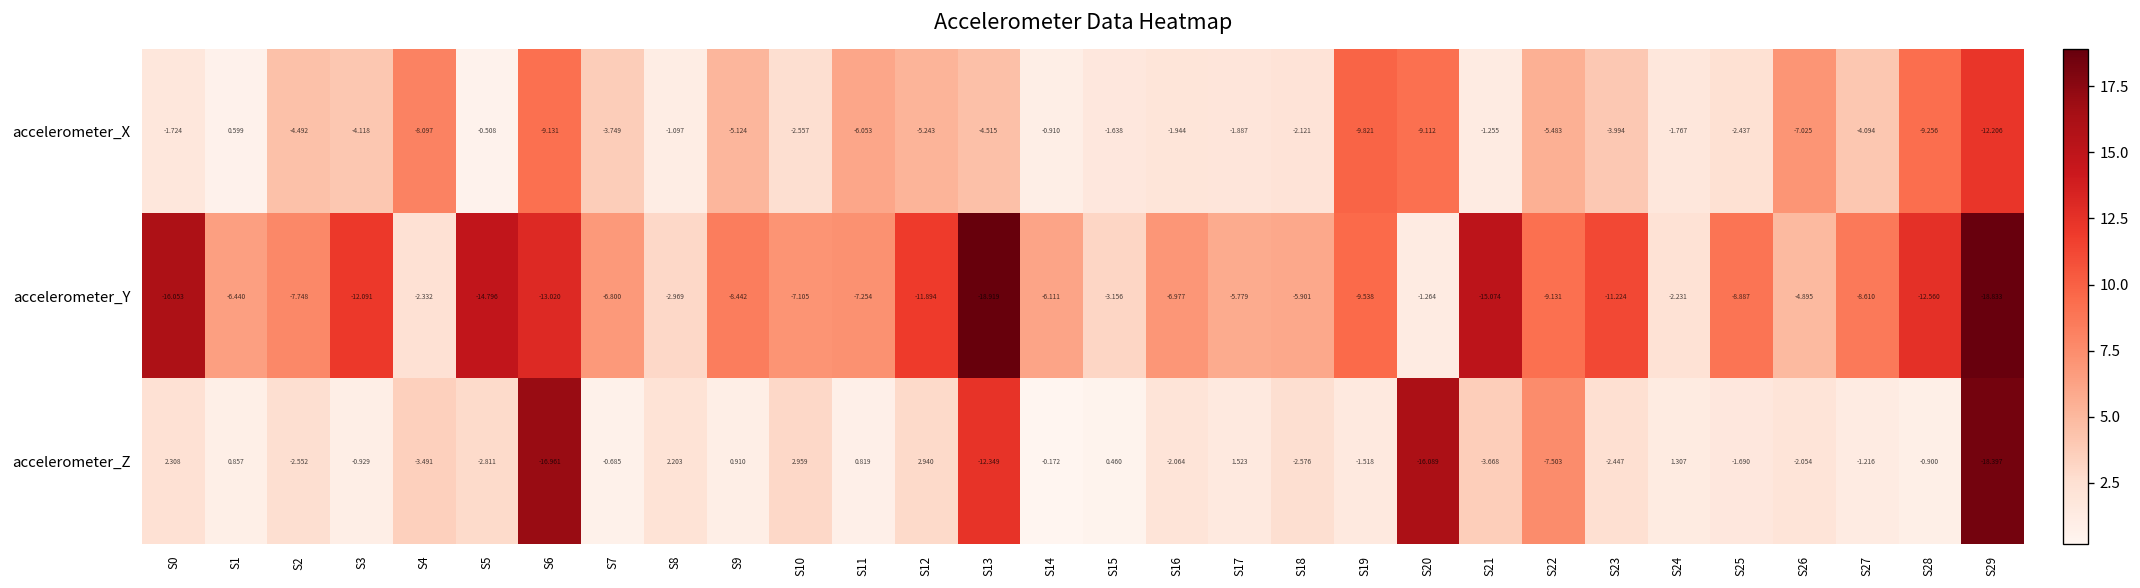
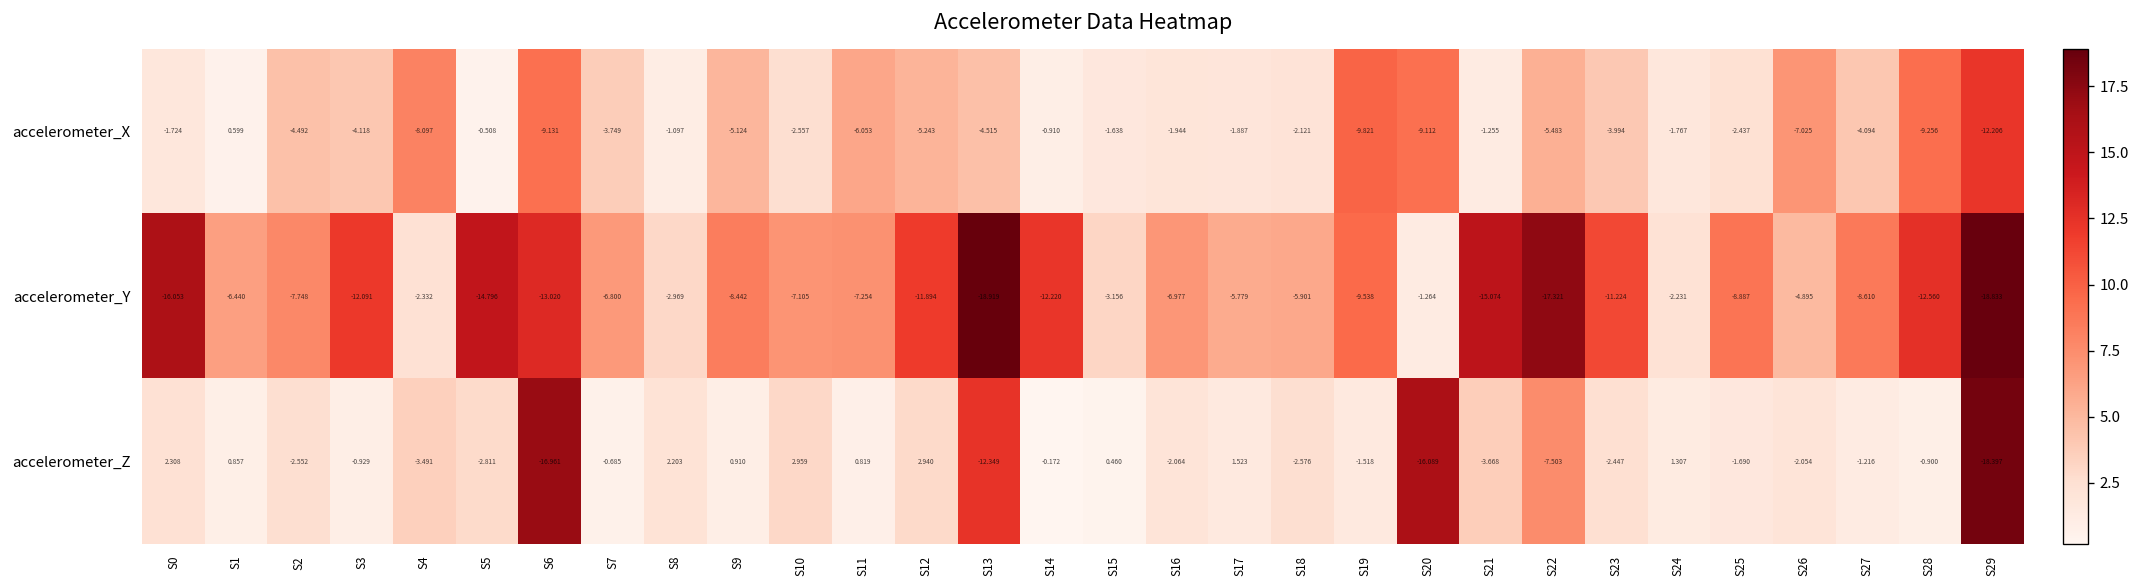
  {
    "accelerometer_X": {
      "S0": -1.724,
      "S1": 0.599,
      "S2": -4.492,
      "S3": -4.118,
      "S4": -8.097,
      "S5": -0.508,
      "S6": -9.131,
      "S7": -3.749,
      "S8": -1.097,
      "S9": -5.124,
      "S10": -2.557,
      "S11": -6.053,
      "S12": -5.243,
      "S13": -4.515,
      "S14": -0.910,
      "S15": -1.638,
      "S16": -1.944,
      "S17": -1.887,
      "S18": -2.121,
      "S19": -9.821,
      "S20": -9.112,
      "S21": -1.255,
      "S22": -5.483,
      "S23": -3.994,
      "S24": -1.767,
      "S25": -2.437,
      "S26": -7.025,
      "S27": -4.094,
      "S28": -9.256,
      "S29": -12.206
    },
    "accelerometer_Y": {
      "S0": -16.053,
      "S1": -6.440,
      "S2": -7.748,
      "S3": -12.091,
      "S4": -2.332,
      "S5": -14.796,
      "S6": -13.020,
      "S7": -6.800,
      "S8": -2.969,
      "S9": -8.442,
      "S10": -7.105,
      "S11": -7.254,
      "S12": -11.894,
      "S13": -18.919,
-     "S14": -6.111,
+     "S14": -12.220,
      "S15": -3.156,
      "S16": -6.977,
      "S17": -5.779,
      "S18": -5.901,
      "S19": -9.538,
      "S20": -1.264,
      "S21": -15.074,
-     "S22": -9.131,
+     "S22": -17.321,
      "S23": -11.224,
      "S24": -2.231,
      "S25": -8.887,
      "S26": -4.895,
      "S27": -8.610,
      "S28": -12.560,
      "S29": -18.833
    },
    "accelerometer_Z": {
      "S0": 2.308,
      "S1": 0.857,
      "S2": -2.552,
      "S3": -0.929,
      "S4": -3.491,
      "S5": -2.811,
      "S6": -16.961,
      "S7": -0.685,
      "S8": 2.203,
      "S9": 0.910,
      "S10": 2.959,
      "S11": 0.819,
      "S12": 2.940,
      "S13": -12.349,
      "S14": -0.172,
      "S15": 0.460,
      "S16": -2.064,
      "S17": 1.523,
      "S18": -2.576,
      "S19": -1.518,
      "S20": -16.089,
      "S21": -3.668,
      "S22": -7.503,
      "S23": -2.447,
      "S24": 1.307,
      "S25": -1.690,
      "S26": -2.054,
      "S27": -1.216,
      "S28": -0.900,
      "S29": -18.397
    }
  }
